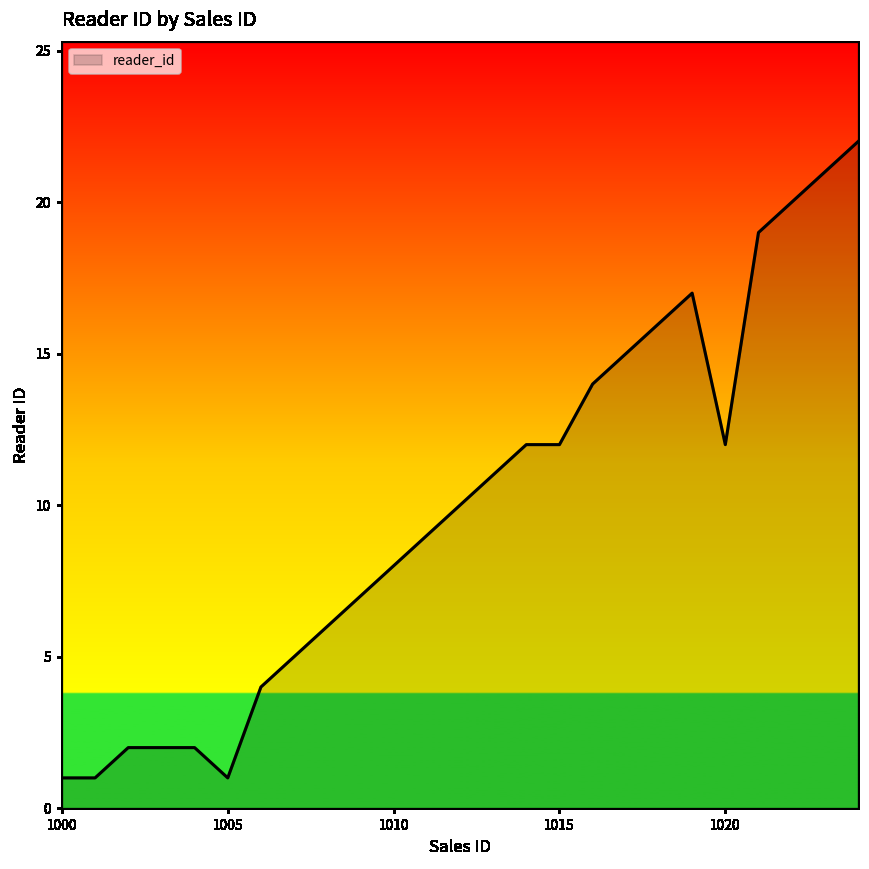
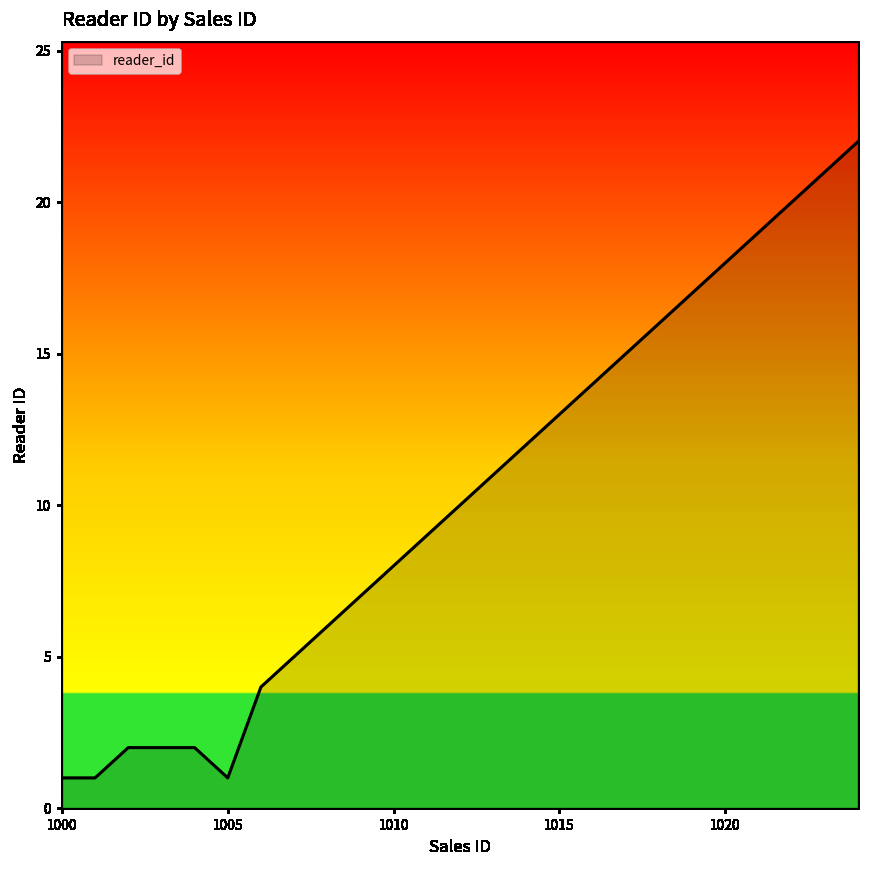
  {
    "1000": 1,
    "1005": 1,
    "1010": 8,
-   "1015": 12,
-   "1020": 12
+   "1015": 13,
+   "1020": 18
  }
